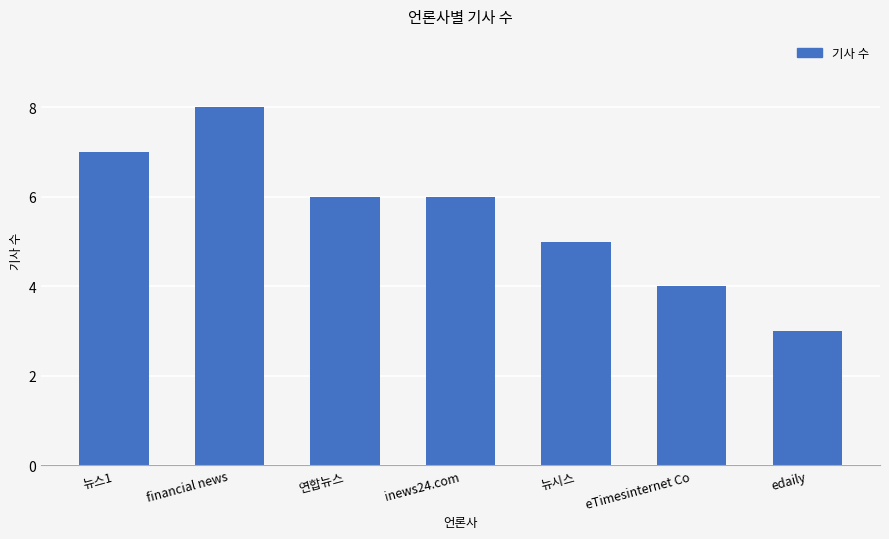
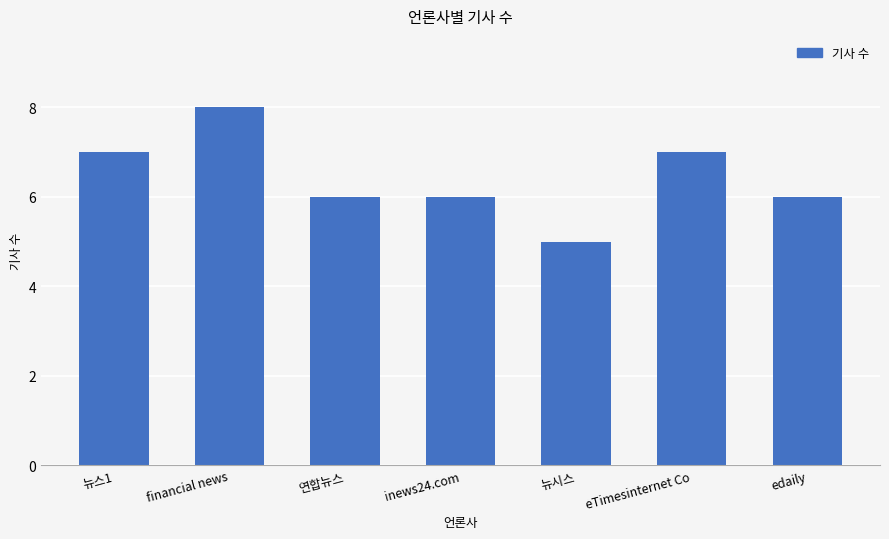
  {
    "뉴스1": 7,
    "financial news": 8,
    "연합뉴스": 6,
    "inews24.com": 6,
    "뉴시스": 5,
-   "eTimesinternet Co": 4,
-   "edaily": 3
+   "eTimesinternet Co": 7,
+   "edaily": 6
  }
